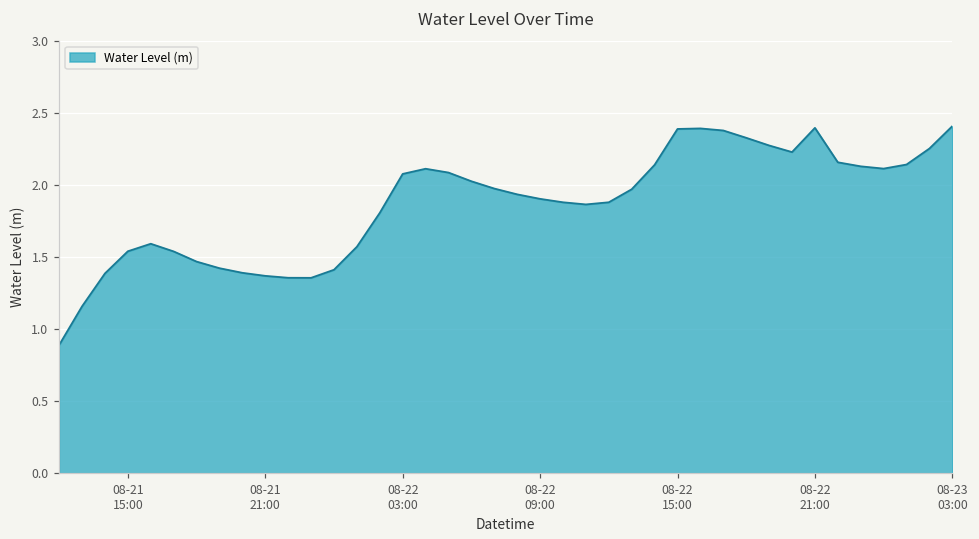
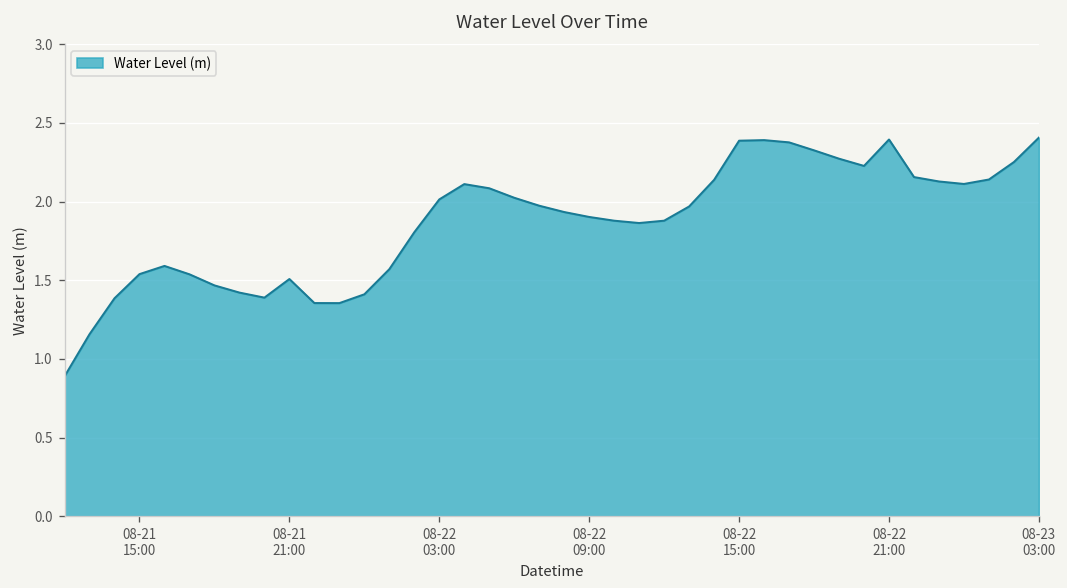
  {
    "08-21 15:00": 1.54,
-   "08-21 21:00": 1.37,
-   "08-22 03:00": 2.08,
+   "08-21 21:00": 1.51,
+   "08-22 03:00": 2.01,
    "08-22 09:00": 1.90,
    "08-22 15:00": 2.39,
    "08-22 21:00": 2.39,
    "08-23 03:00": 2.41
  }
